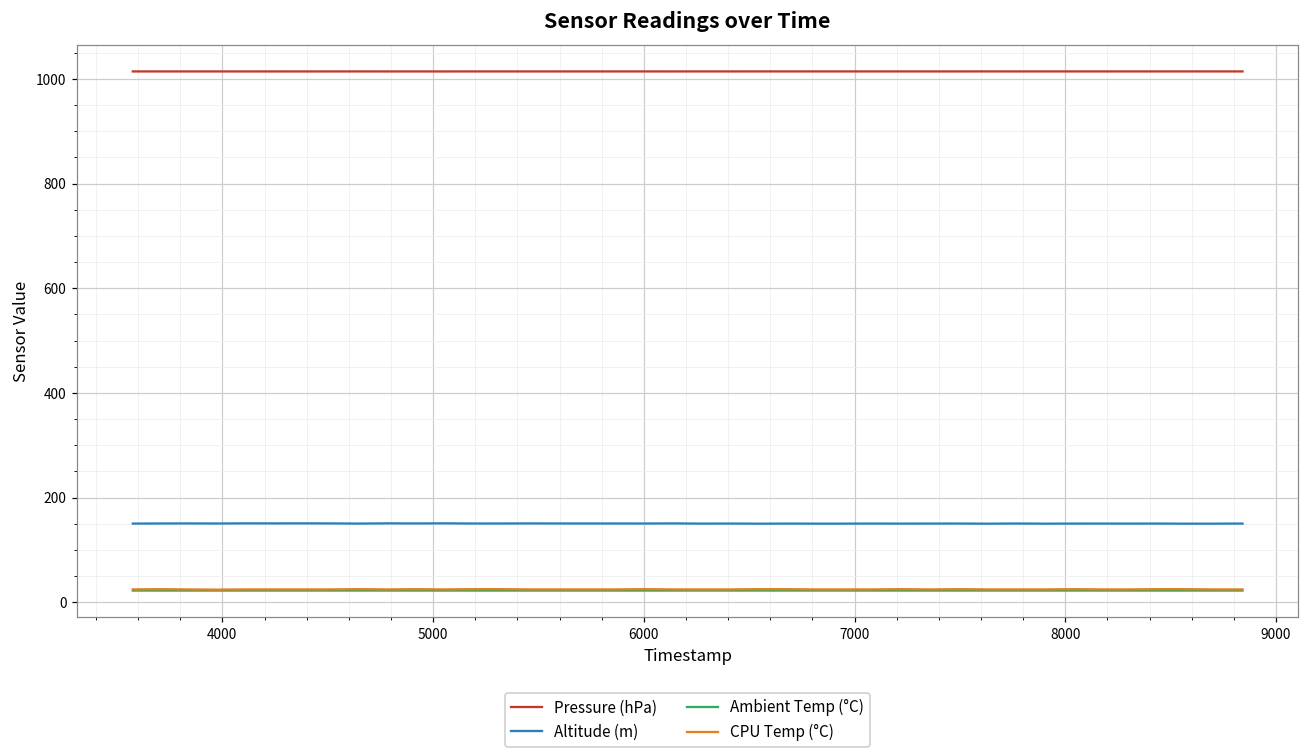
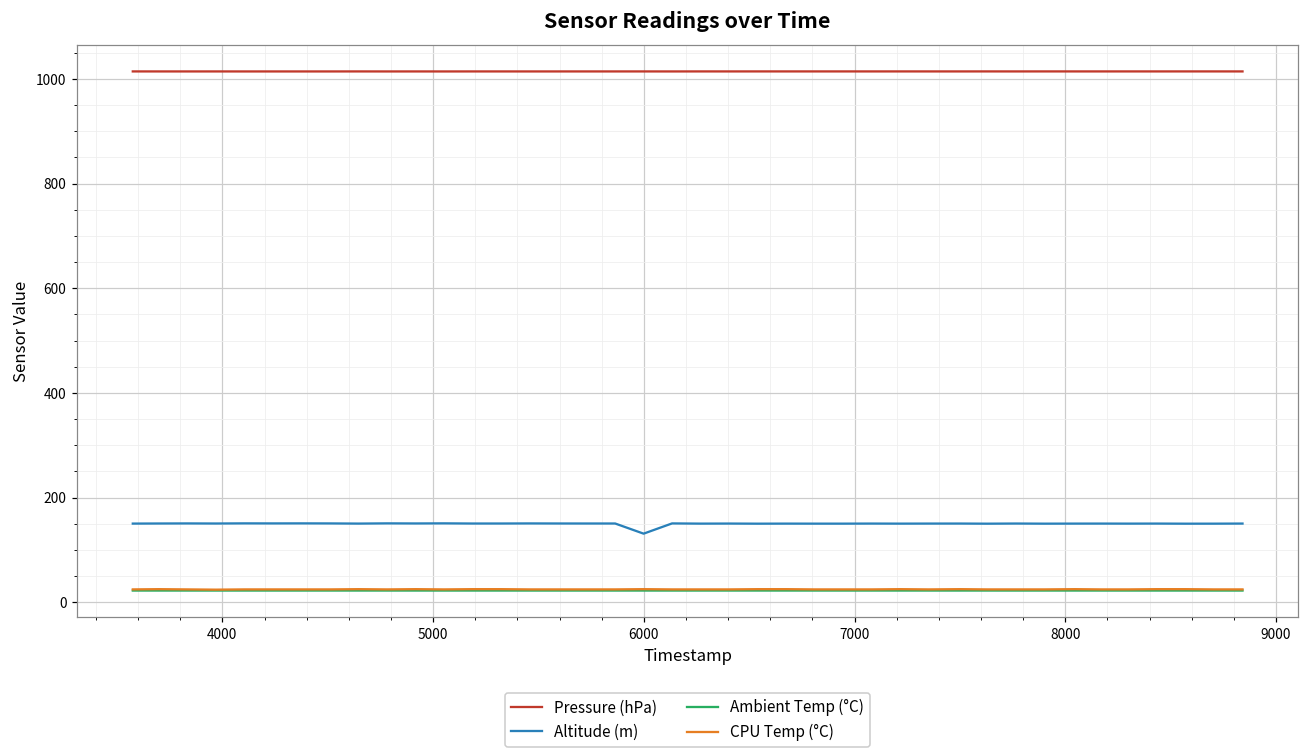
  {
    "Pressure (hPa)": {
      "6000": 1010
    },
    "Altitude (m)": {
-     "6000": 150
+     "6000": 130
    }
  }
